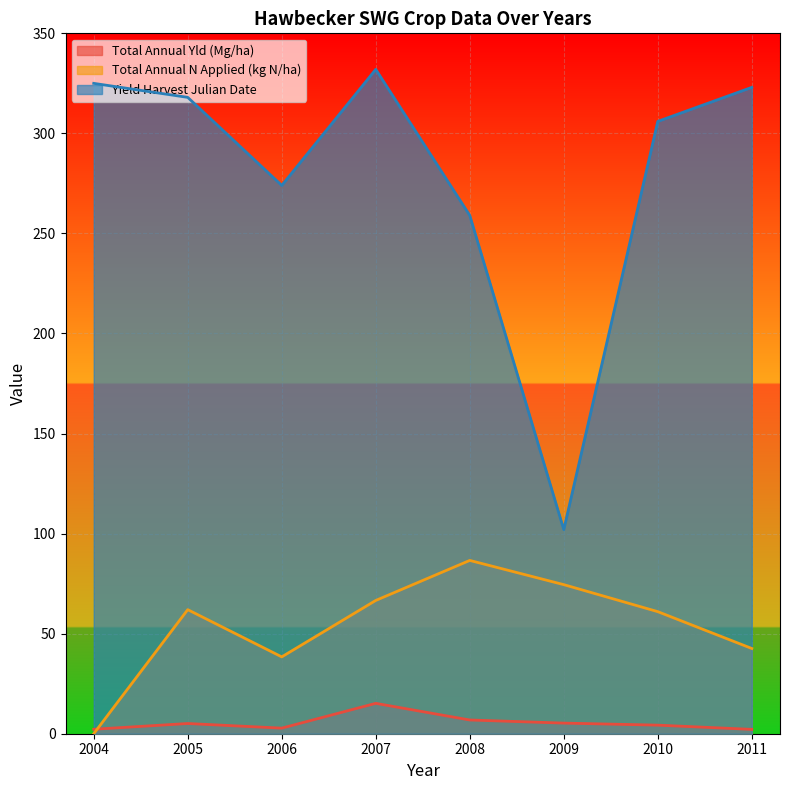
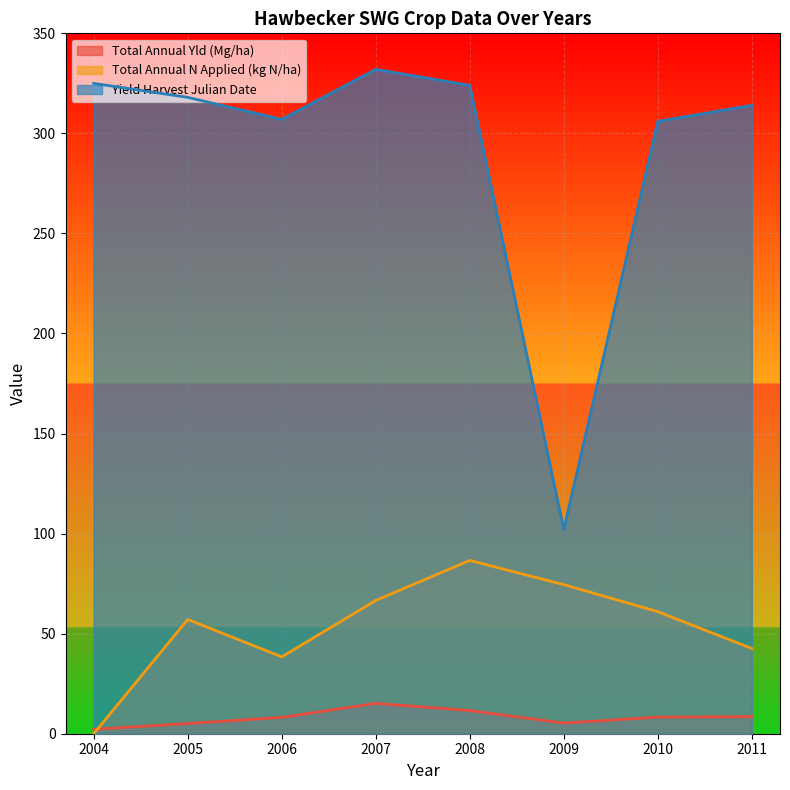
  {
    "Total Annual Yld (Mg/ha)": {
      "2004": 2,
      "2005": 5,
-     "2006": 3,
+     "2006": 8,
      "2007": 15,
-     "2008": 7,
+     "2008": 12,
      "2009": 5,
-     "2010": 4,
-     "2011": 2
+     "2010": 8,
+     "2011": 9
    },
    "Total Annual N Applied (kg N/ha)": {
      "2004": 0,
-     "2005": 62,
+     "2005": 57,
      "2006": 38,
      "2007": 67,
      "2008": 87,
      "2009": 75,
      "2010": 61,
      "2011": 43
    },
    "Yield Harvest Julian Date": {
-     "2006": 274,
+     "2006": 307,
      "2007": 332,
-     "2008": 259,
+     "2008": 324,
      "2009": 102,
      "2010": 306,
-     "2011": 323
+     "2011": 314
    }
  }
